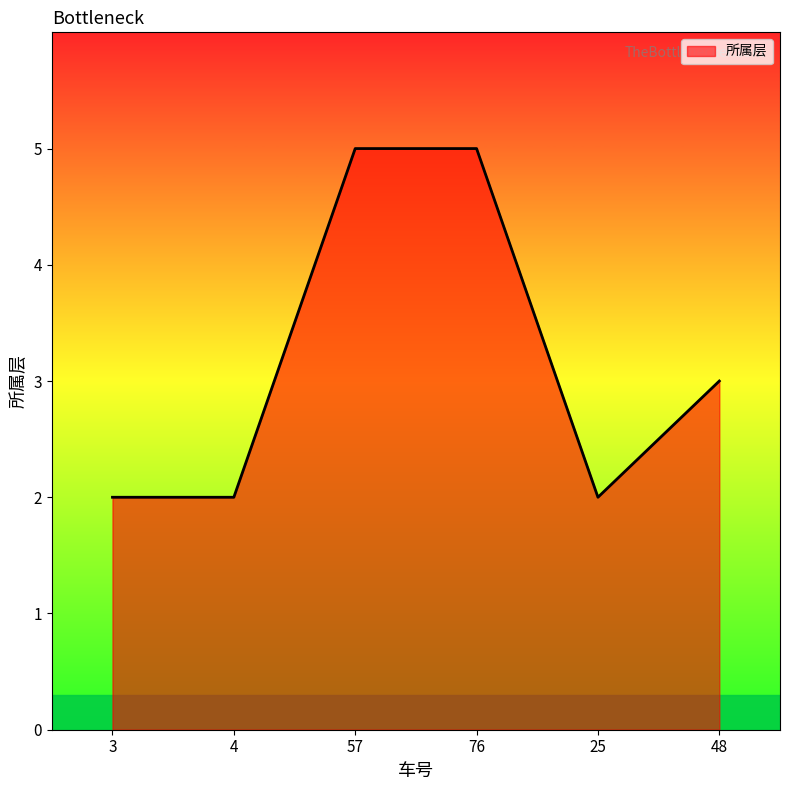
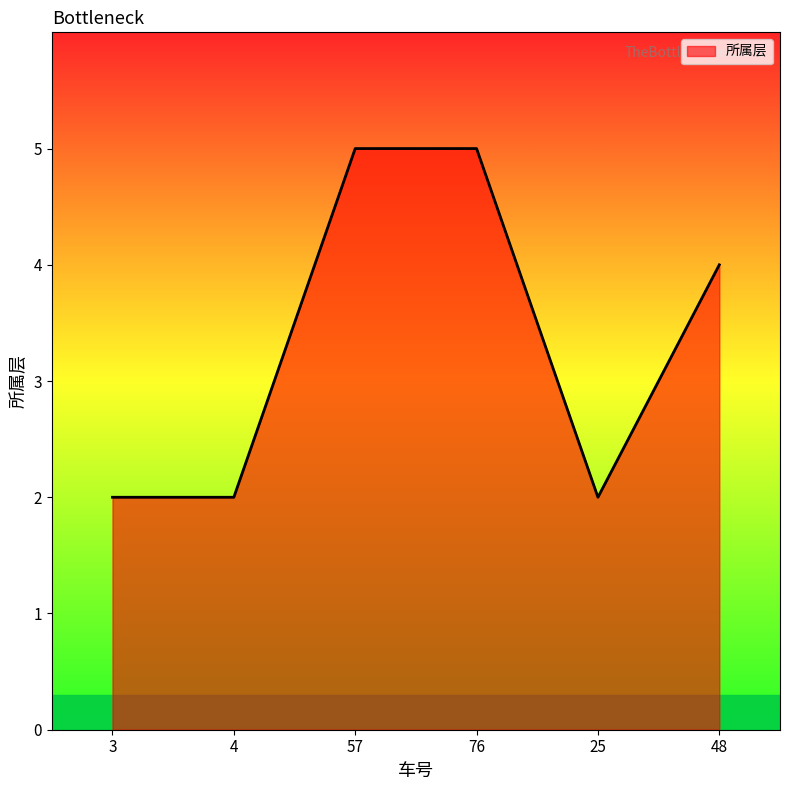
  {
    "3": 2,
    "4": 2,
    "57": 5,
    "76": 5,
    "25": 2,
-   "48": 3
+   "48": 4
  }
